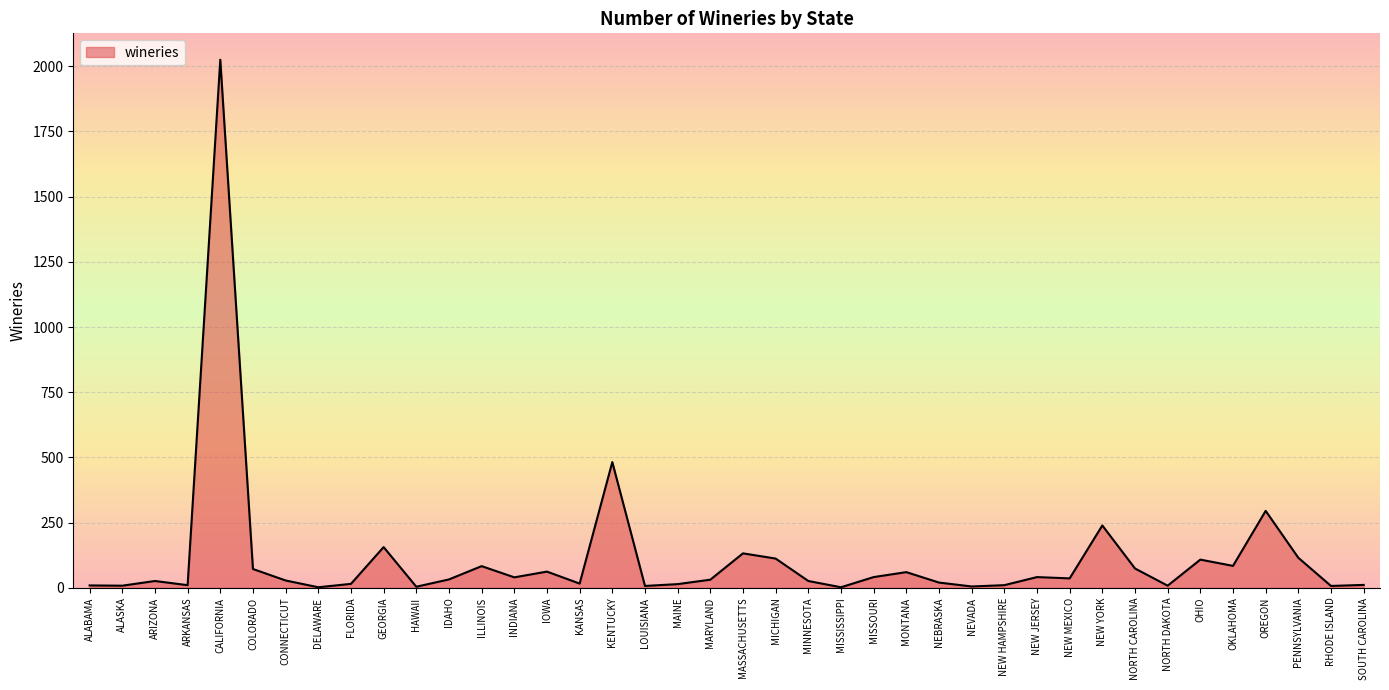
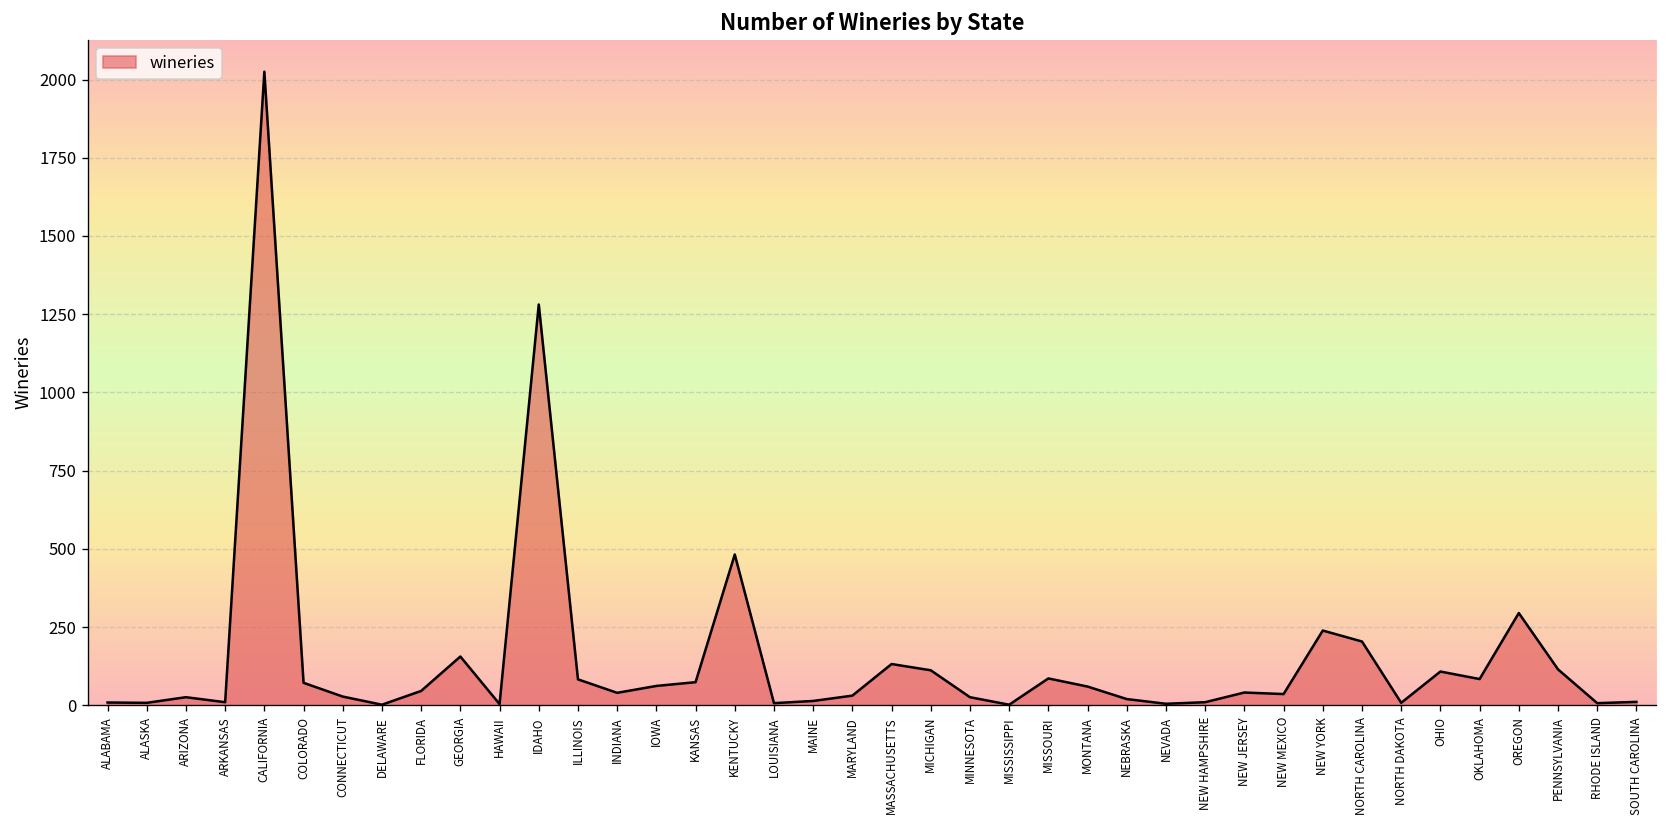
  {
    "ALABAMA": 10,
    "ALASKA": 10,
    "ARIZONA": 30,
    "ARKANSAS": 10,
    "CALIFORNIA": 2030,
    "COLORADO": 70,
    "CONNECTICUT": 30,
    "DELAWARE": 0,
-   "FLORIDA": 20,
+   "FLORIDA": 50,
    "GEORGIA": 160,
    "HAWAII": 0,
-   "IDAHO": 30,
+   "IDAHO": 1280,
    "ILLINOIS": 80,
    "INDIANA": 40,
    "IOWA": 60,
-   "KANSAS": 20,
+   "KANSAS": 70,
    "KENTUCKY": 480,
    "LOUISIANA": 10,
    "MAINE": 10,
    "MARYLAND": 30,
    "MASSACHUSETTS": 130,
    "MICHIGAN": 110,
    "MINNESOTA": 30,
    "MISSISSIPPI": 0,
-   "MISSOURI": 40,
+   "MISSOURI": 90,
    "MONTANA": 60,
    "NEBRASKA": 20,
    "NEVADA": 10,
    "NEW HAMPSHIRE": 10,
    "NEW JERSEY": 40,
    "NEW MEXICO": 40,
    "NEW YORK": 240,
-   "NORTH CAROLINA": 70,
+   "NORTH CAROLINA": 200,
    "NORTH DAKOTA": 10,
    "OHIO": 110,
    "OKLAHOMA": 80,
    "OREGON": 300,
    "PENNSYLVANIA": 120,
    "RHODE ISLAND": 10,
    "SOUTH CAROLINA": 10
  }
